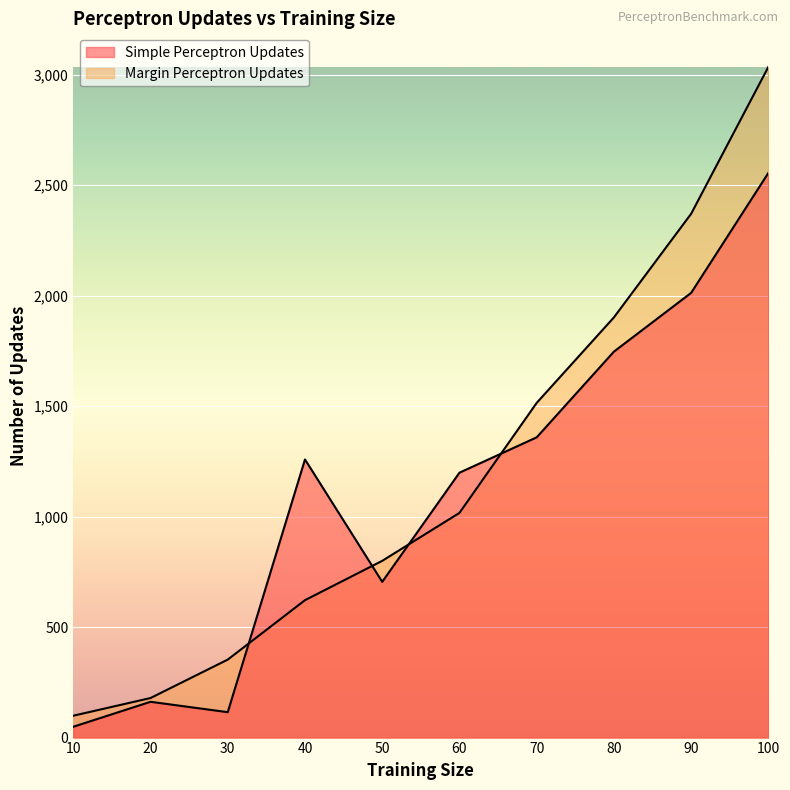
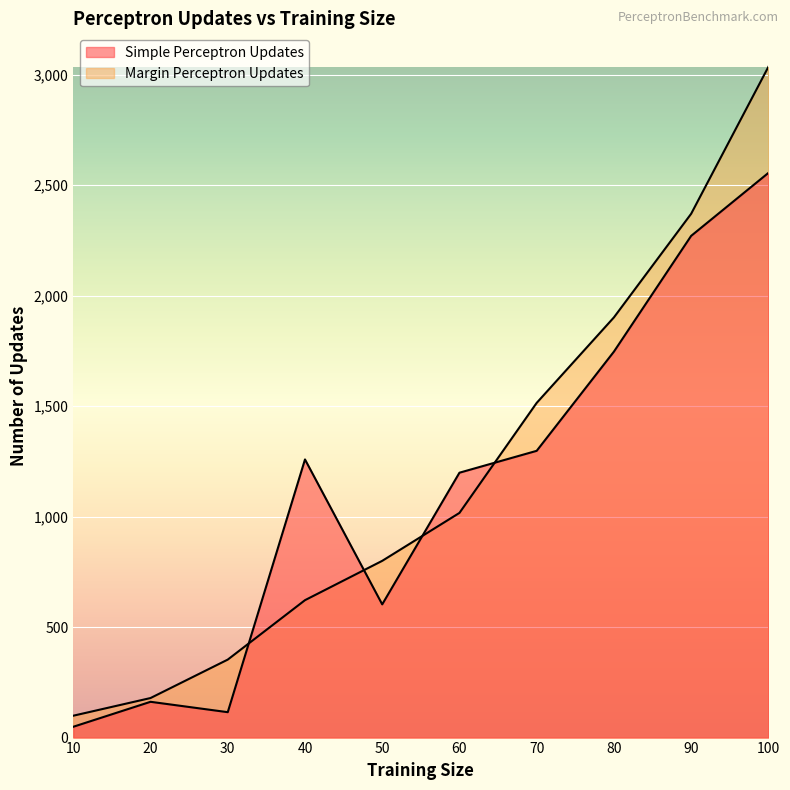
  {
    "Simple Perceptron Updates": {
      "10": "50",
      "20": "160",
      "30": "120",
      "40": "1,260",
-     "50": "710",
+     "50": "600",
      "60": "1,200",
-     "70": "1,360",
+     "70": "1,300",
      "80": "1,750",
-     "90": "2,010",
+     "90": "2,270",
      "100": "2,560"
    },
    "Margin Perceptron Updates": {
      "10": "100",
      "20": "180",
      "30": "350",
      "40": "620",
      "50": "800",
      "60": "1,020",
      "70": "1,520",
      "80": "1,900",
      "90": "2,370",
      "100": "3,040"
    }
  }
